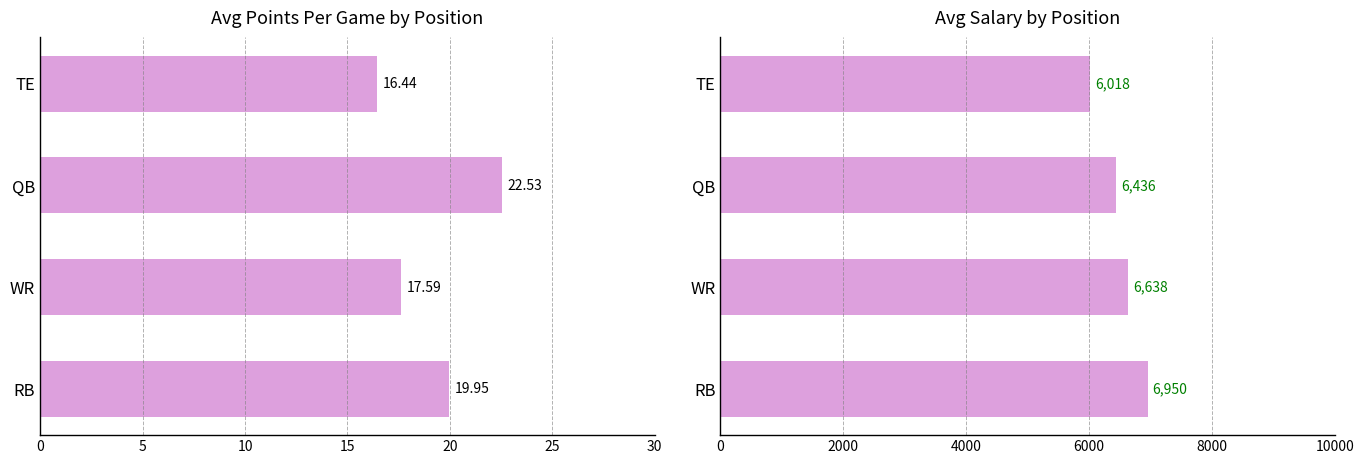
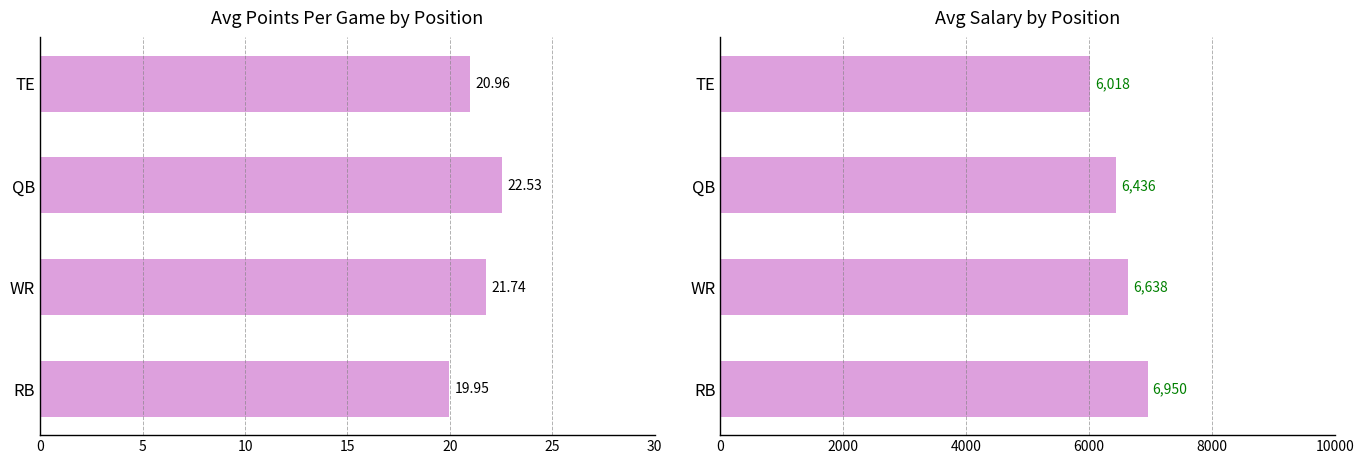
  {
    "Avg Points Per Game by Position": {
-     "TE": "16.44",
+     "TE": "20.96",
      "QB": "22.53",
-     "WR": "17.59",
+     "WR": "21.74",
      "RB": "19.95"
    },
    "Avg Salary by Position": {
      "TE": "6,018",
      "QB": "6,436",
      "WR": "6,638",
      "RB": "6,950"
    }
  }
